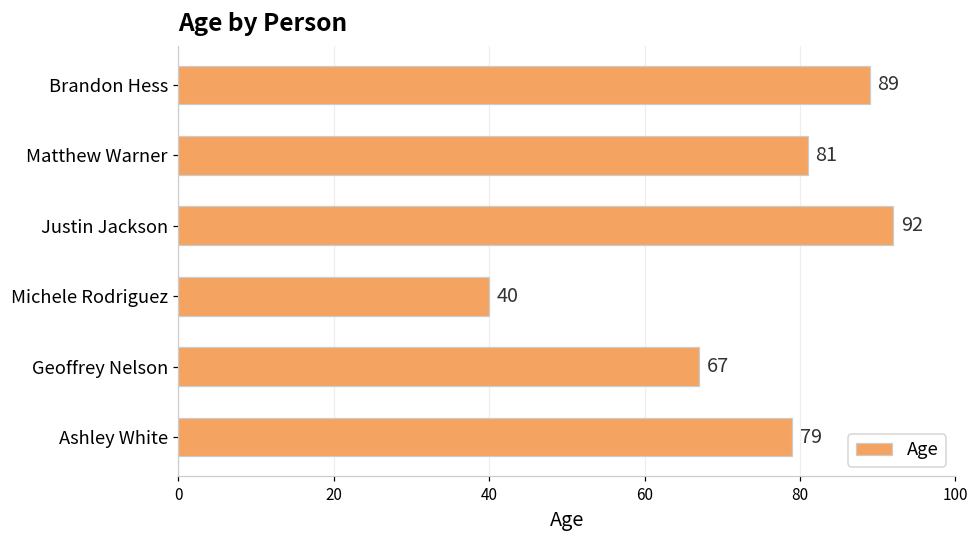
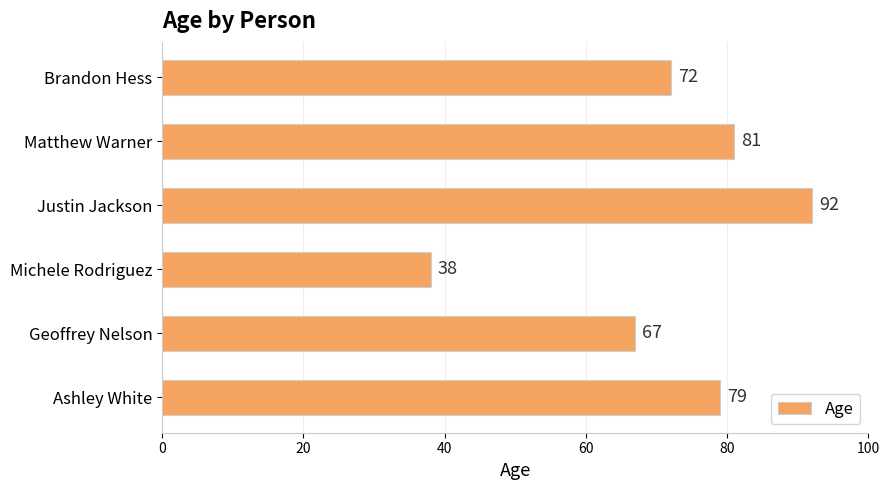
  {
-   "Brandon Hess": 89,
+   "Brandon Hess": 72,
    "Matthew Warner": 81,
    "Justin Jackson": 92,
-   "Michele Rodriguez": 40,
+   "Michele Rodriguez": 38,
    "Geoffrey Nelson": 67,
    "Ashley White": 79
  }
